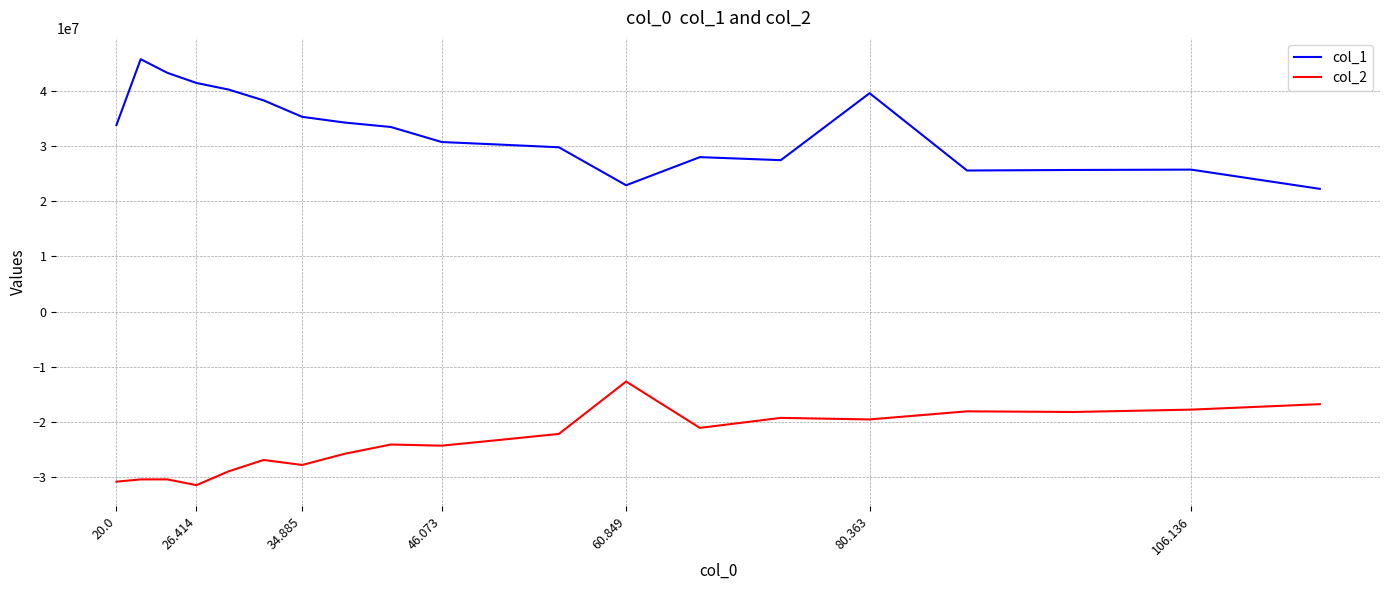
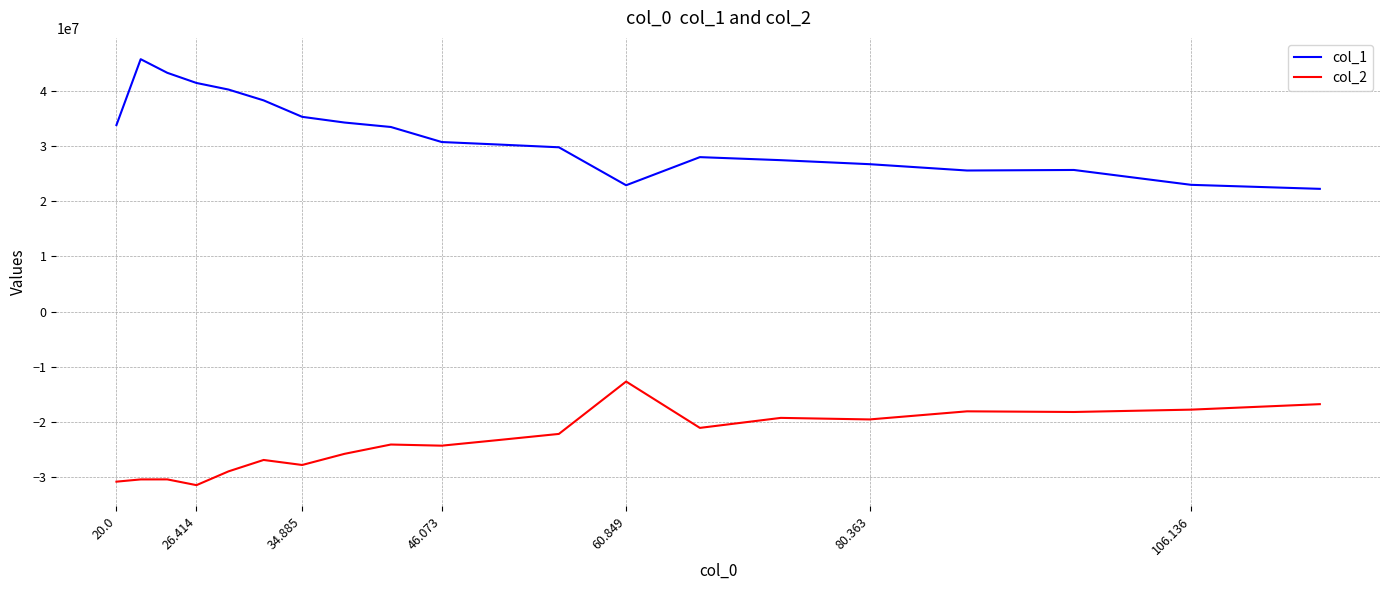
  {
    "col_1": {
      "20.0": 34000000,
      "26.414": 41000000,
      "34.885": 35000000,
      "46.073": 31000000,
      "60.849": 23000000,
-     "80.363": 40000000,
-     "106.136": 26000000
+     "80.363": 27000000,
+     "106.136": 23000000
    },
    "col_2": {
      "20.0": -31000000,
      "26.414": -31000000,
      "34.885": -28000000,
      "46.073": -24000000,
      "60.849": -13000000,
      "80.363": -20000000,
      "106.136": -18000000
    }
  }
